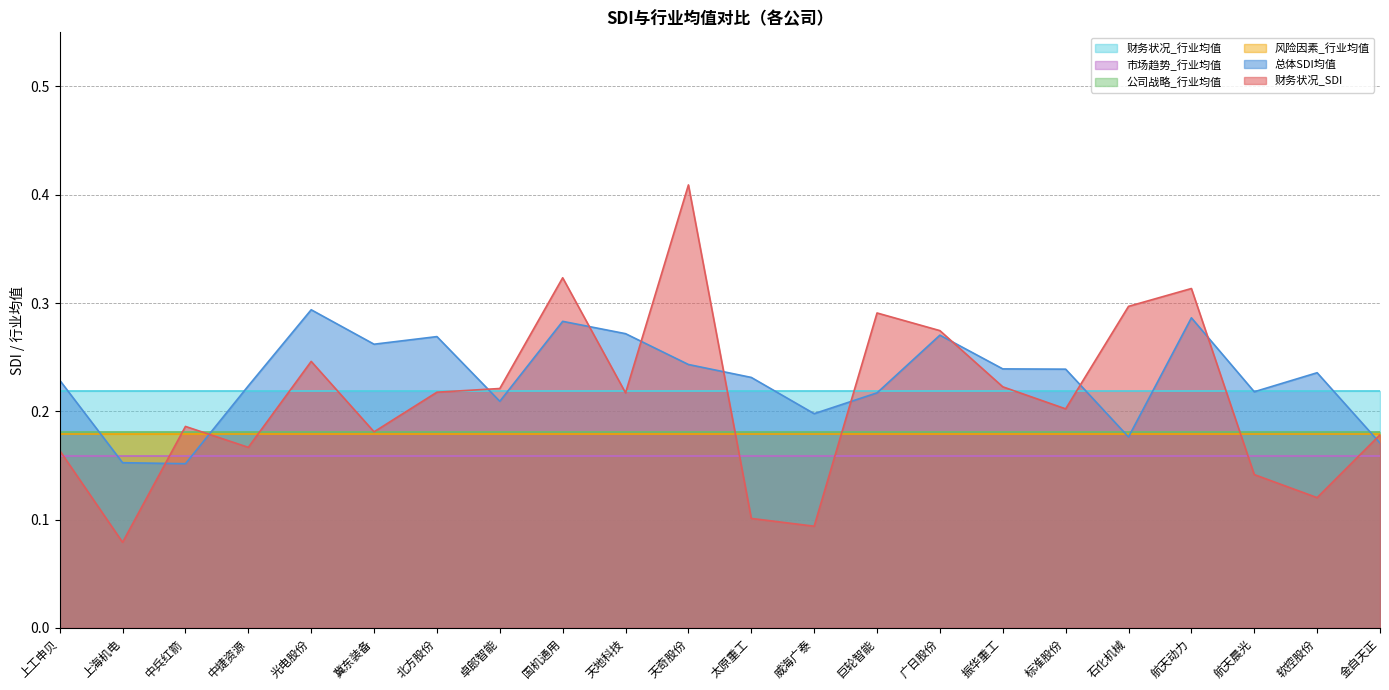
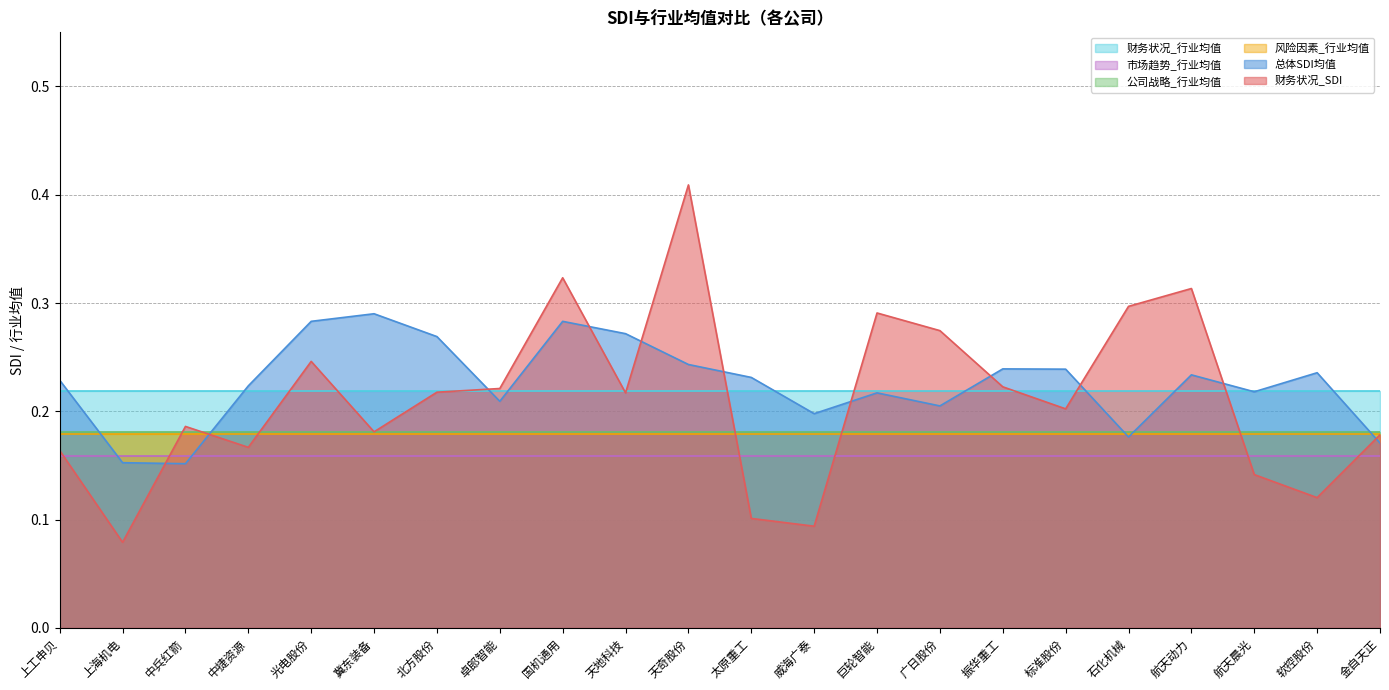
  {
    "财务状况_行业均值": {
      "上工申贝": 0.219,
      "上海机电": 0.219,
      "中兵红箭": 0.219,
      "中捷资源": 0.219,
      "光电股份": 0.219,
      "冀东装备": 0.219,
      "国机通用": 0.219,
      "天奇股份": 0.219,
      "太原重工": 0.219,
      "威海广泰": 0.219,
      "广日股份": 0.219,
      "振华重工": 0.219,
      "标准股份": 0.219,
      "石化机械": 0.219,
      "航天动力": 0.219,
      "软控股份": 0.219,
      "金自天正": 0.219
    },
    "市场趋势_行业均值": {
      "上工申贝": 0.158,
      "上海机电": 0.158,
      "中兵红箭": 0.158,
      "中捷资源": 0.158,
      "光电股份": 0.158,
      "冀东装备": 0.158,
      "北方股份": 0.158,
      "卓郎智能": 0.158,
      "国机通用": 0.158,
      "天地科技": 0.158,
      "天奇股份": 0.158,
      "太原重工": 0.158,
      "威海广泰": 0.158,
      "巨轮智能": 0.158,
      "广日股份": 0.158,
      "振华重工": 0.158,
      "标准股份": 0.158,
      "石化机械": 0.158,
      "航天动力": 0.158,
      "航天晨光": 0.158,
      "软控股份": 0.158,
      "金自天正": 0.158
    },
    "总体SDI均值": {
      "上工申贝": 0.229,
      "上海机电": 0.153,
      "中兵红箭": 0.152,
      "中捷资源": 0.224,
-     "光电股份": 0.294,
-     "冀东装备": 0.262,
+     "光电股份": 0.283,
+     "冀东装备": 0.290,
      "北方股份": 0.269,
      "卓郎智能": 0.209,
      "国机通用": 0.283,
      "天地科技": 0.272,
      "天奇股份": 0.243,
      "太原重工": 0.231,
      "威海广泰": 0.198,
-     "广日股份": 0.270,
+     "广日股份": 0.205,
      "振华重工": 0.239,
      "标准股份": 0.239,
      "石化机械": 0.176,
-     "航天动力": 0.286,
+     "航天动力": 0.234,
      "软控股份": 0.236,
      "金自天正": 0.171
    },
    "财务状况_SDI": {
      "上工申贝": 0.164,
      "上海机电": 0.079,
      "中兵红箭": 0.186,
      "中捷资源": 0.167,
      "光电股份": 0.246,
      "国机通用": 0.323,
      "天奇股份": 0.409,
      "太原重工": 0.101,
      "威海广泰": 0.094,
      "巨轮智能": 0.291,
      "广日股份": 0.275,
      "振华重工": 0.223,
      "标准股份": 0.202,
      "石化机械": 0.297,
      "航天动力": 0.313,
      "航天晨光": 0.142,
      "软控股份": 0.120
    }
  }
